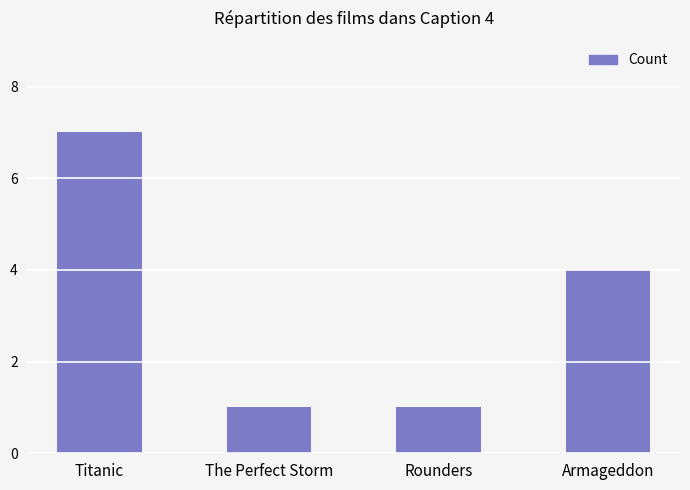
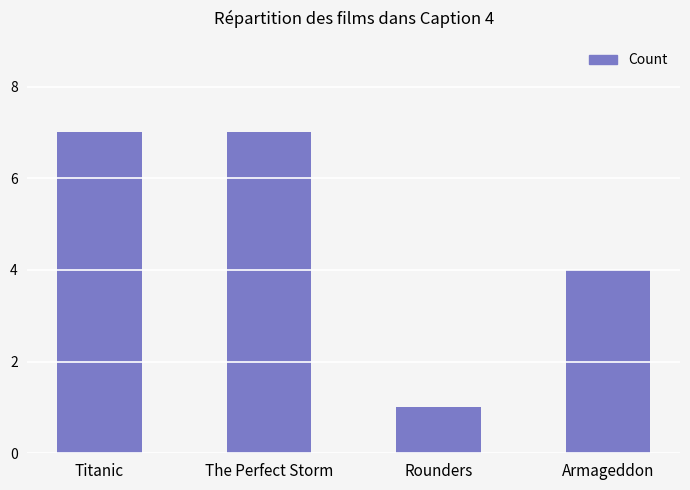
  {
    "Titanic": 7,
-   "The Perfect Storm": 1,
+   "The Perfect Storm": 7,
    "Rounders": 1,
    "Armageddon": 4
  }
